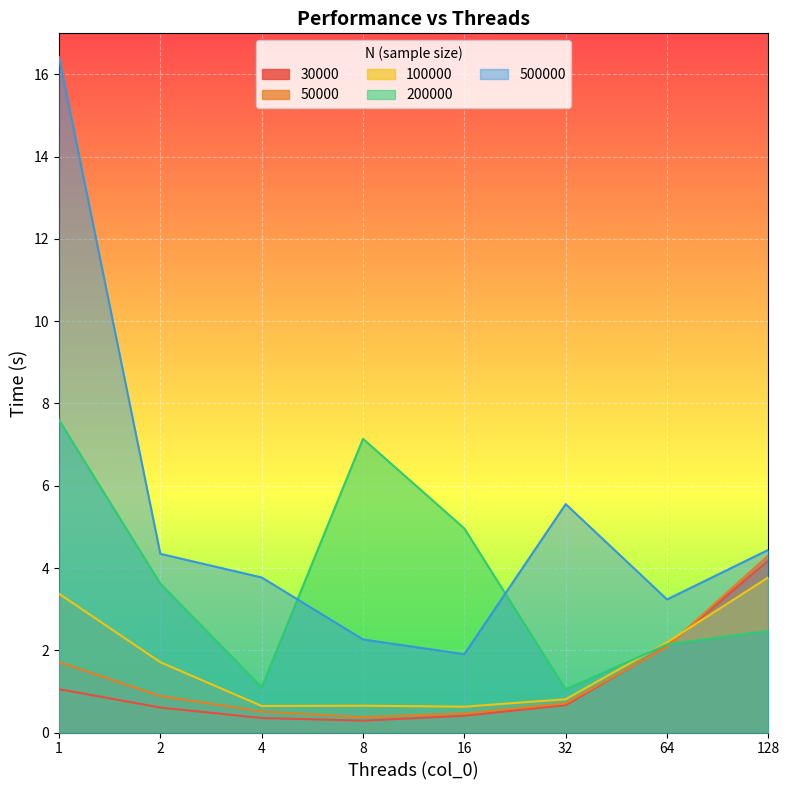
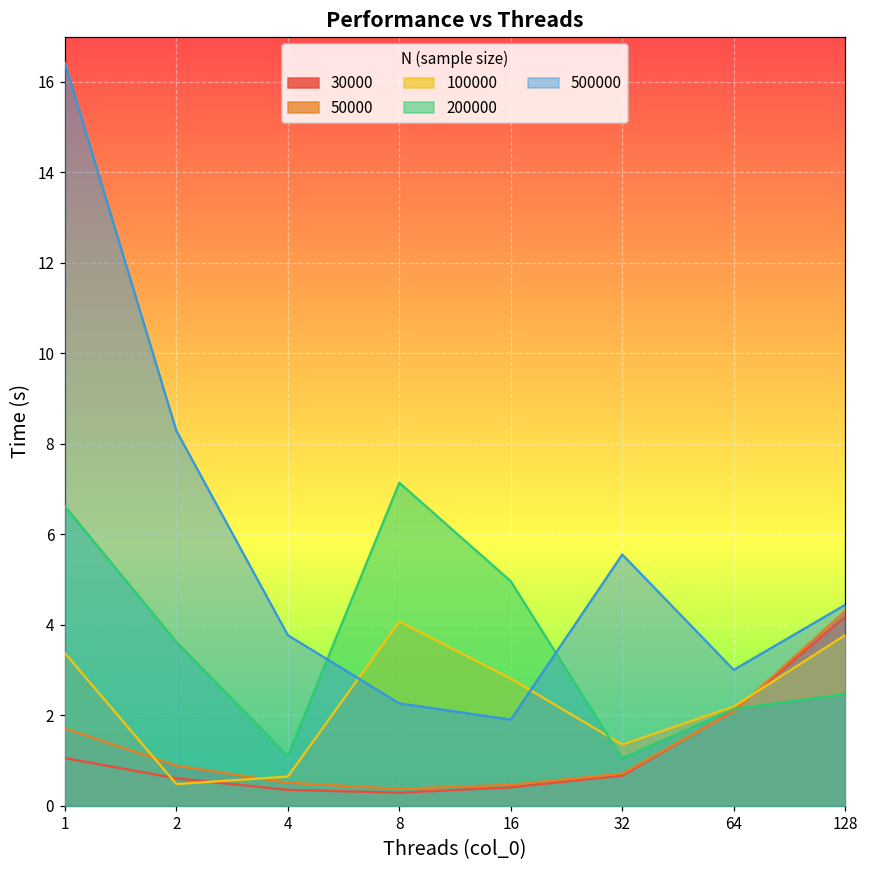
  {
    "100000": {
      "1": 3.4,
-     "2": 1.7,
+     "2": 0.5,
      "4": 0.6,
-     "8": 0.7,
-     "16": 0.6,
-     "32": 0.8,
+     "8": 4.1,
+     "16": 2.8,
+     "32": 1.4,
      "128": 3.8
    },
    "200000": {
-     "1": 7.6,
+     "1": 6.6,
      "2": 3.6,
      "4": 1.1,
      "8": 7.1,
      "16": 5.0,
      "32": 1.0,
      "128": 2.5
    },
    "500000": {
      "1": 16.4,
-     "2": 4.3,
+     "2": 8.3,
      "4": 3.8,
      "8": 2.3,
      "16": 1.9,
      "32": 5.6,
-     "64": 3.2,
+     "64": 3.0,
      "128": 4.4
    }
  }
